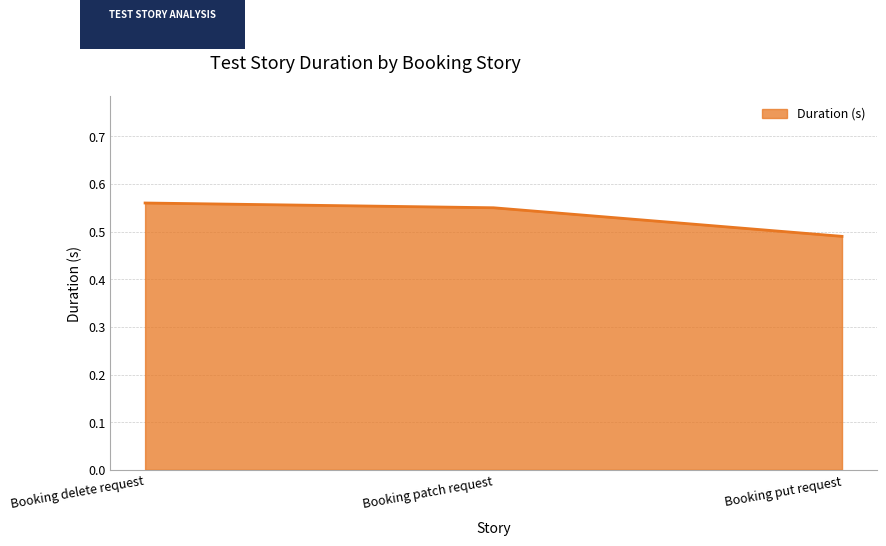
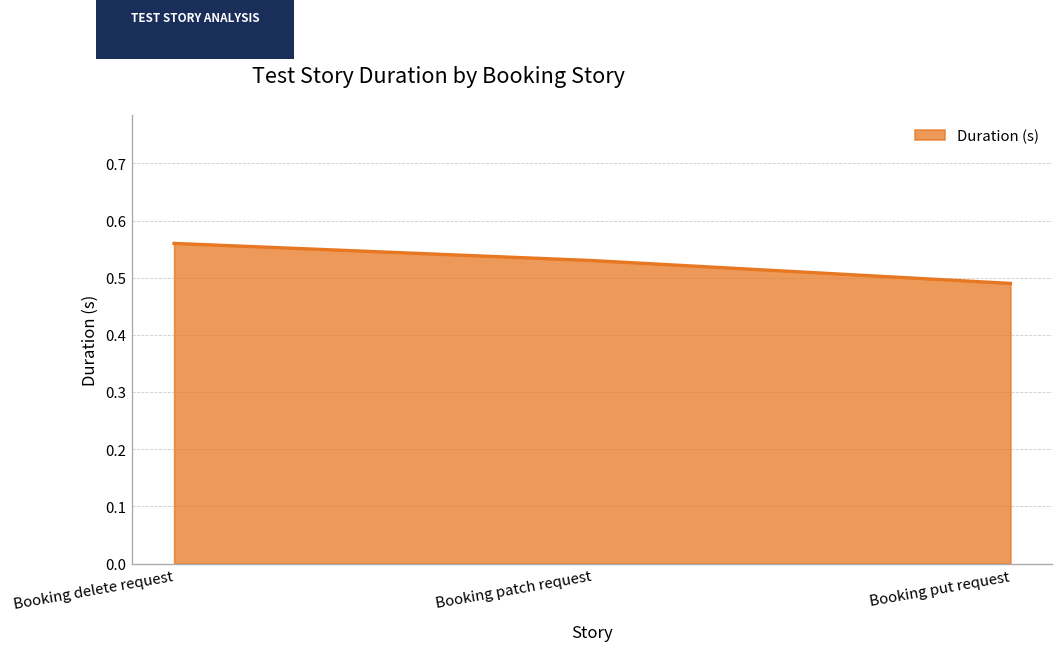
  {
    "Booking delete request": 0.56,
-   "Booking patch request": 0.55,
+   "Booking patch request": 0.53,
    "Booking put request": 0.49
  }
